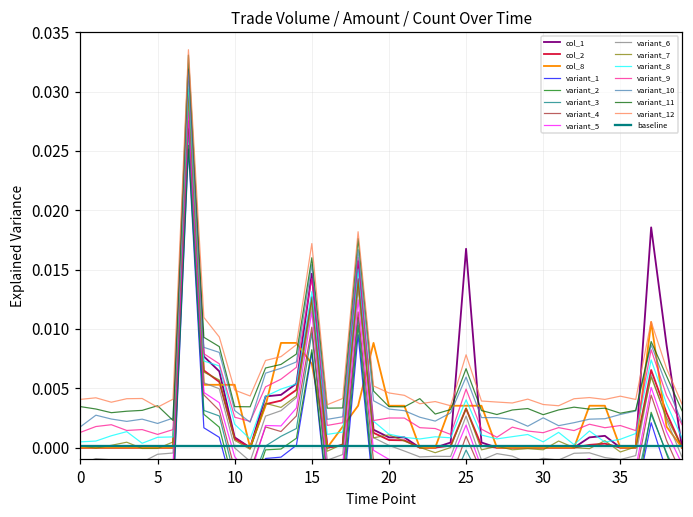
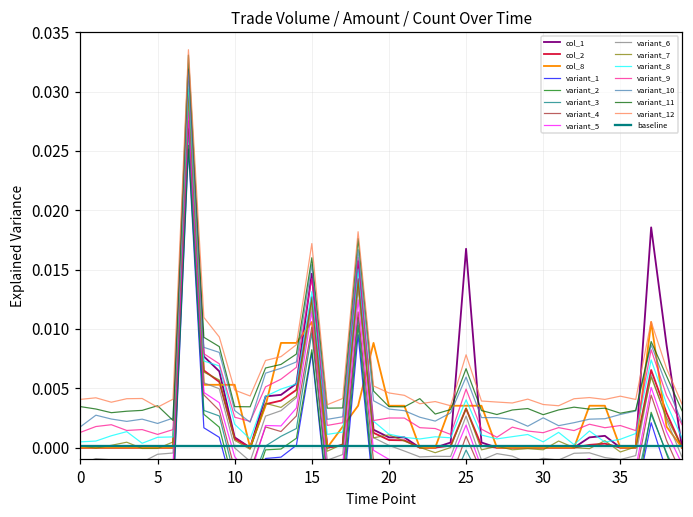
  {
    "col_1": {
      "15": 0.0147,
      "25": 0.0168
    },
    "col_8": {
      "10": 0.0053,
-     "15": 0.0071
+     "15": 0.0106
    },
    "variant_1": {
      "15": 0.0080
    },
    "variant_4": {
      "15": 0.0102,
      "25": 0.0010
    },
    "variant_5": {
      "5": -0.0011,
      "10": -0.0008,
      "15": 0.0115,
      "20": -0.0010,
      "25": 0.0019
    },
    "variant_6": {
      "5": -0.0006,
      "15": 0.0120,
      "25": 0.0027,
      "30": -0.0009,
      "35": -0.0010
    },
    "variant_7": {
      "35": -0.0004
    },
    "variant_8": {
      "0": 0.0005,
      "5": 0.0009,
      "10": 0.0020,
      "15": 0.0131,
      "25": 0.0040,
      "30": 0.0005,
      "35": 0.0007
    },
    "variant_9": {
      "0": 0.0013,
      "5": 0.0011,
      "10": 0.0026,
      "15": 0.0142,
      "20": 0.0025,
      "25": 0.0049,
      "30": 0.0013,
      "35": 0.0019
    },
    "variant_10": {
      "0": 0.0018,
      "5": 0.0020,
      "10": 0.0031,
      "15": 0.0154,
      "25": 0.0059,
      "30": 0.0025
    },
    "variant_12": {
      "0": 0.0041,
      "10": 0.0048,
      "15": 0.0172,
      "20": 0.0046,
      "25": 0.0078,
      "30": 0.0036,
      "35": 0.0043
    }
  }
